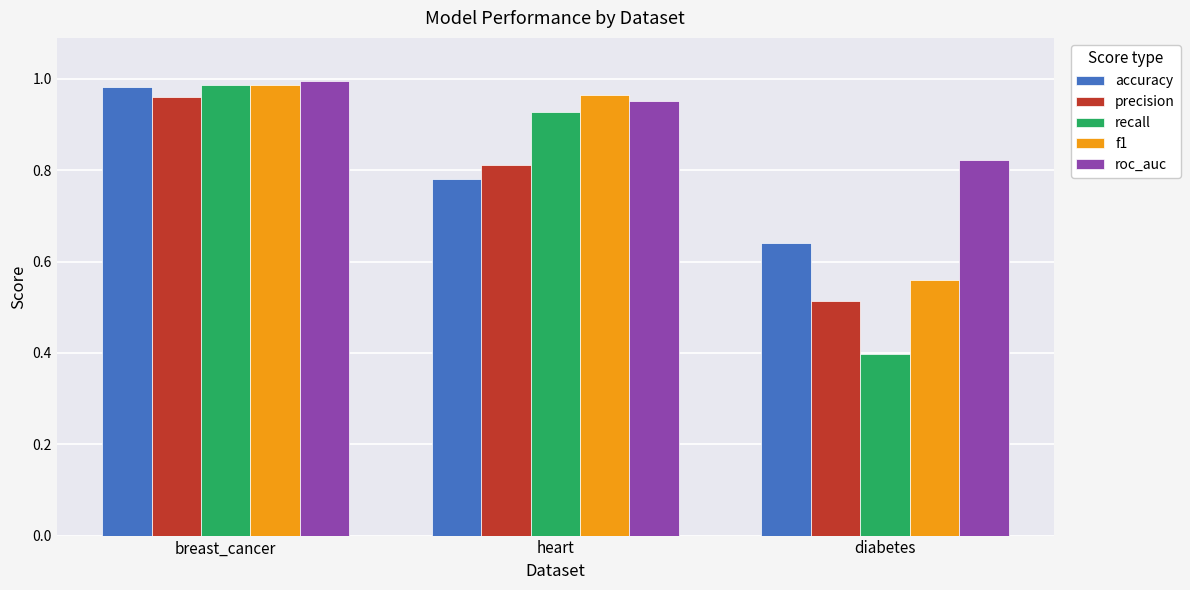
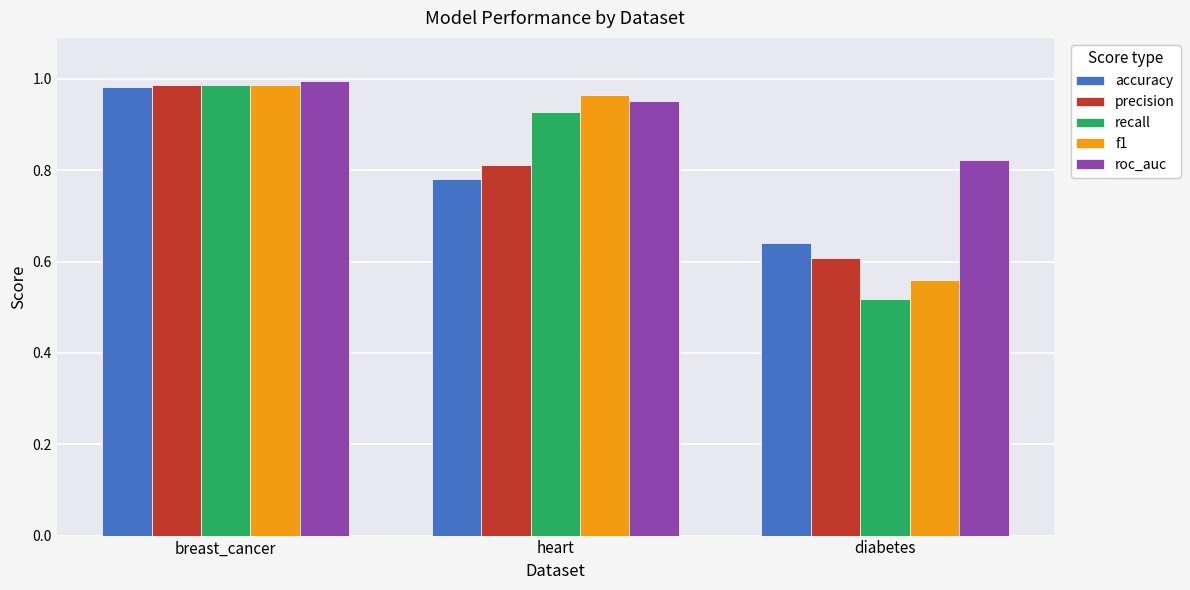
  {
    "accuracy": {
      "breast_cancer": 0.98,
      "heart": 0.78,
      "diabetes": 0.64
    },
    "precision": {
-     "breast_cancer": 0.96,
+     "breast_cancer": 0.99,
      "heart": 0.81,
-     "diabetes": 0.51
+     "diabetes": 0.61
    },
    "recall": {
      "breast_cancer": 0.99,
      "heart": 0.93,
-     "diabetes": 0.40
+     "diabetes": 0.52
    },
    "f1": {
      "breast_cancer": 0.99,
      "heart": 0.96,
      "diabetes": 0.56
    },
    "roc_auc": {
      "breast_cancer": 1.00,
      "heart": 0.95,
      "diabetes": 0.82
    }
  }
